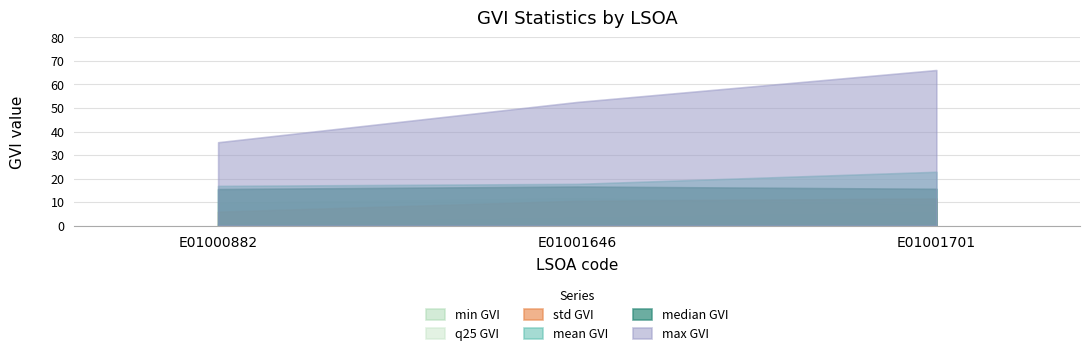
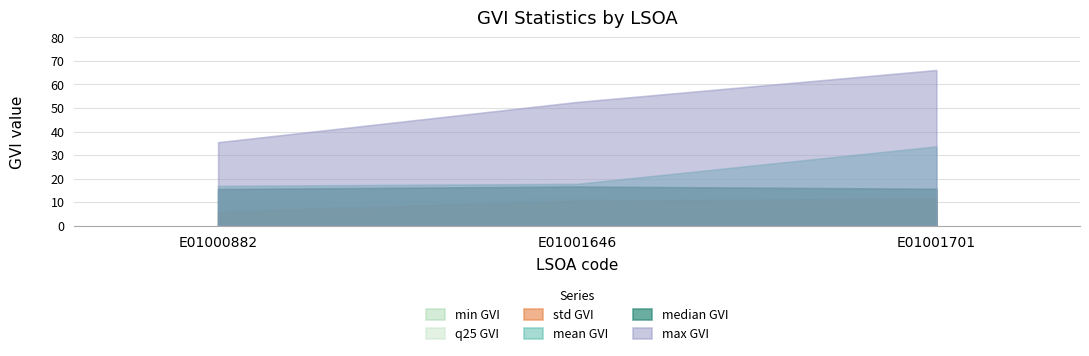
  {
    "std GVI": {
      "E01000882": 6,
      "E01001646": 11,
      "E01001701": 12
    },
    "mean GVI": {
      "E01000882": 17,
      "E01001646": 18,
-     "E01001701": 23
+     "E01001701": 34
    },
    "median GVI": {
      "E01000882": 16,
      "E01001646": 17,
      "E01001701": 16
    }
  }
